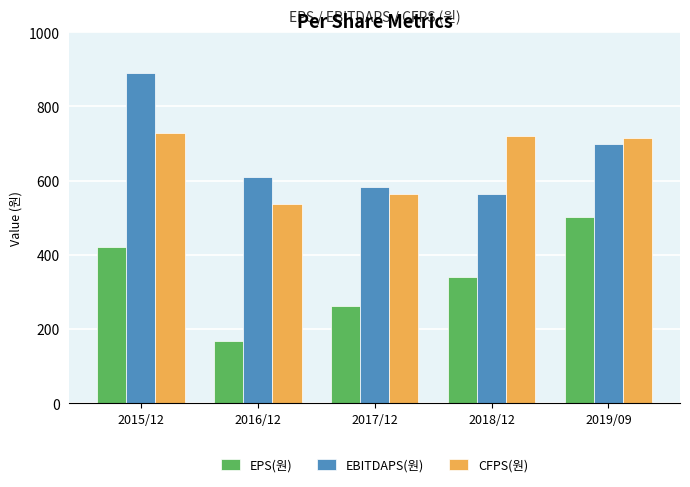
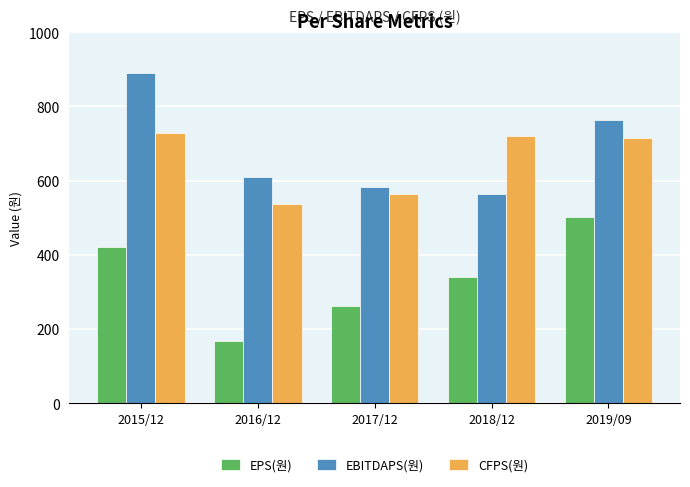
  {
    "EPS(원)": {
      "2015/12": 420,
      "2016/12": 170,
      "2017/12": 260,
      "2018/12": 340,
      "2019/09": 500
    },
    "EBITDAPS(원)": {
      "2015/12": 890,
      "2016/12": 610,
      "2017/12": 580,
      "2018/12": 560,
-     "2019/09": 700
+     "2019/09": 760
    },
    "CFPS(원)": {
      "2015/12": 730,
      "2016/12": 540,
      "2017/12": 570,
      "2018/12": 720,
      "2019/09": 720
    }
  }
